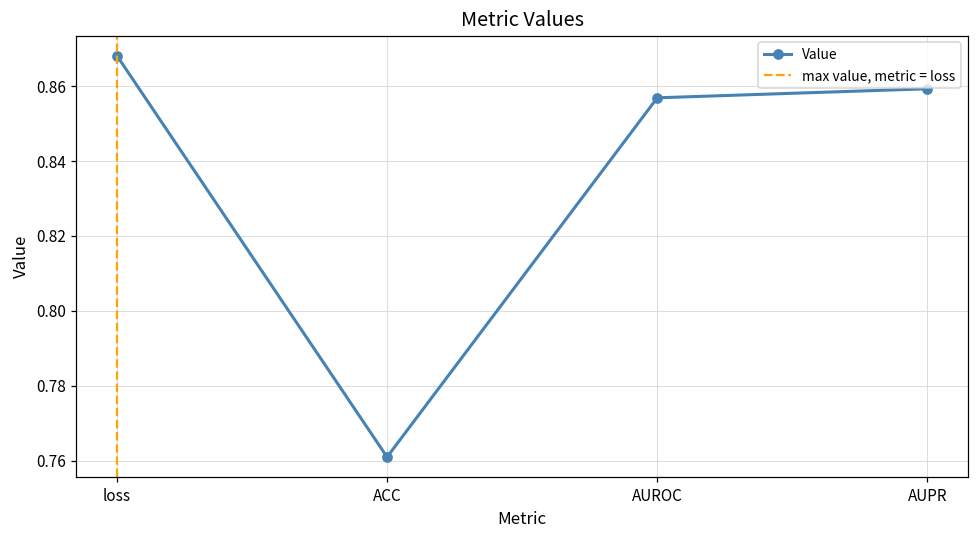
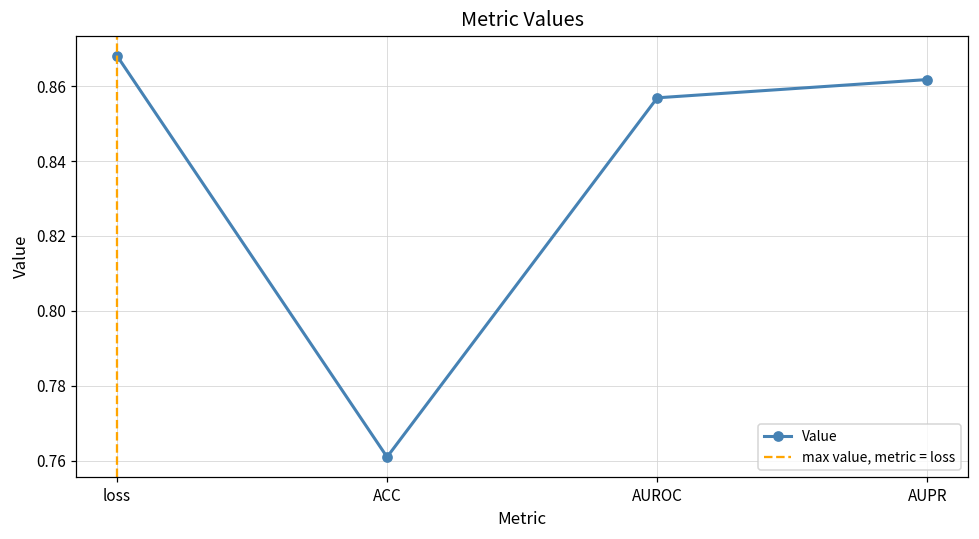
  {
    "loss": 0.868,
    "ACC": 0.761,
    "AUROC": 0.857,
-   "AUPR": 0.859
+   "AUPR": 0.862
  }
